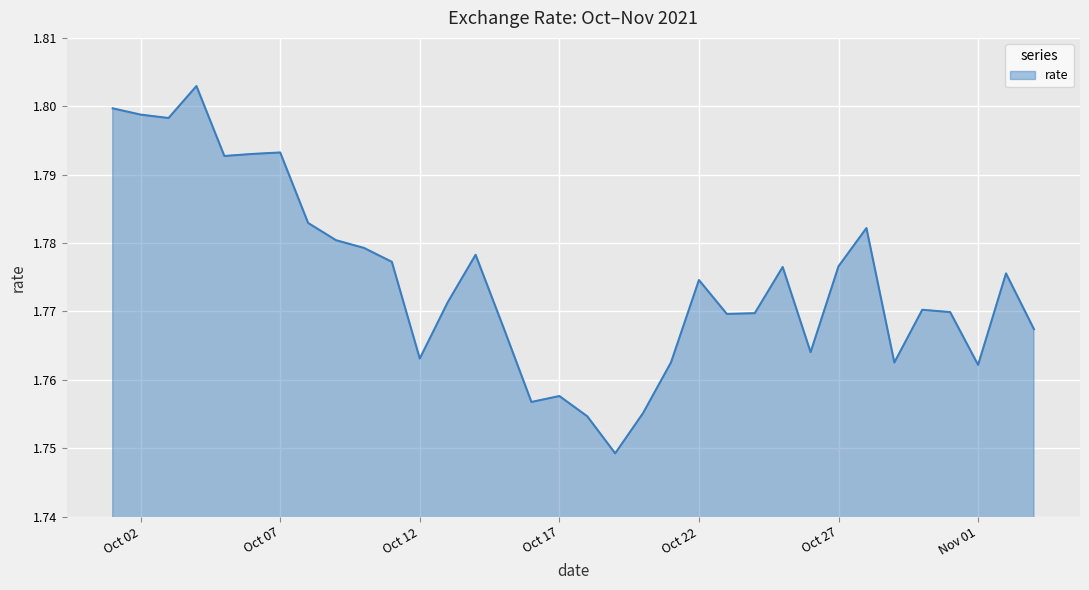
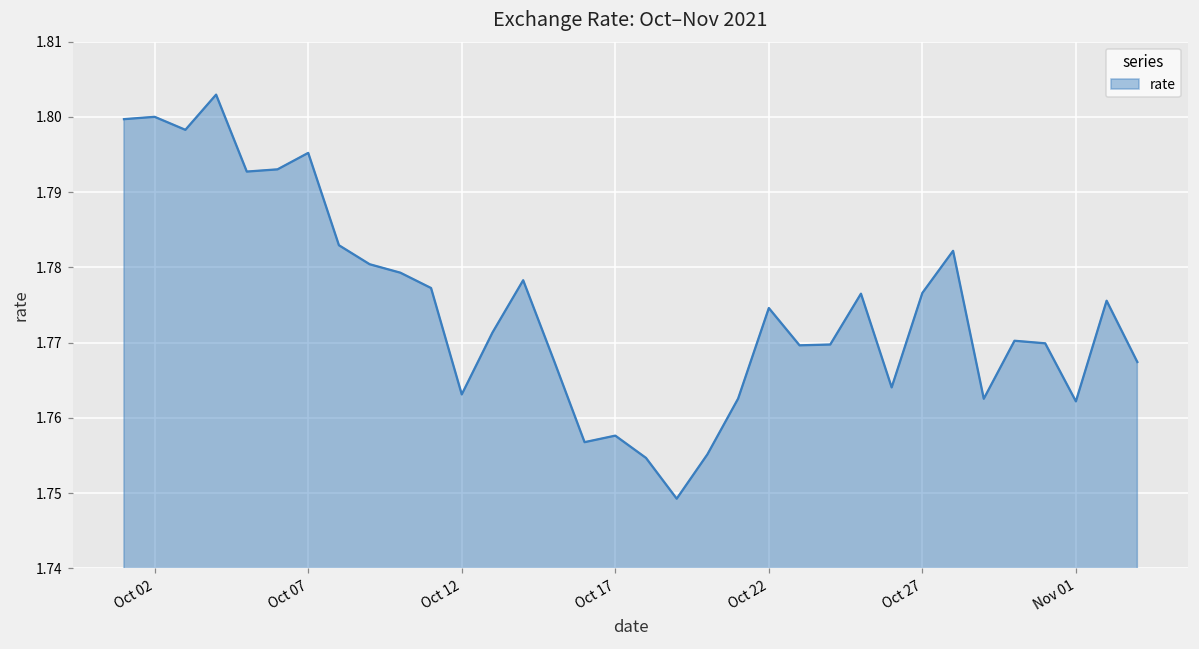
  {
-   "Oct 02": 1.799,
-   "Oct 07": 1.793,
+   "Oct 02": 1.800,
+   "Oct 07": 1.795,
    "Oct 12": 1.763,
    "Oct 17": 1.758,
    "Oct 22": 1.775,
    "Oct 27": 1.777,
    "Nov 01": 1.762
  }
